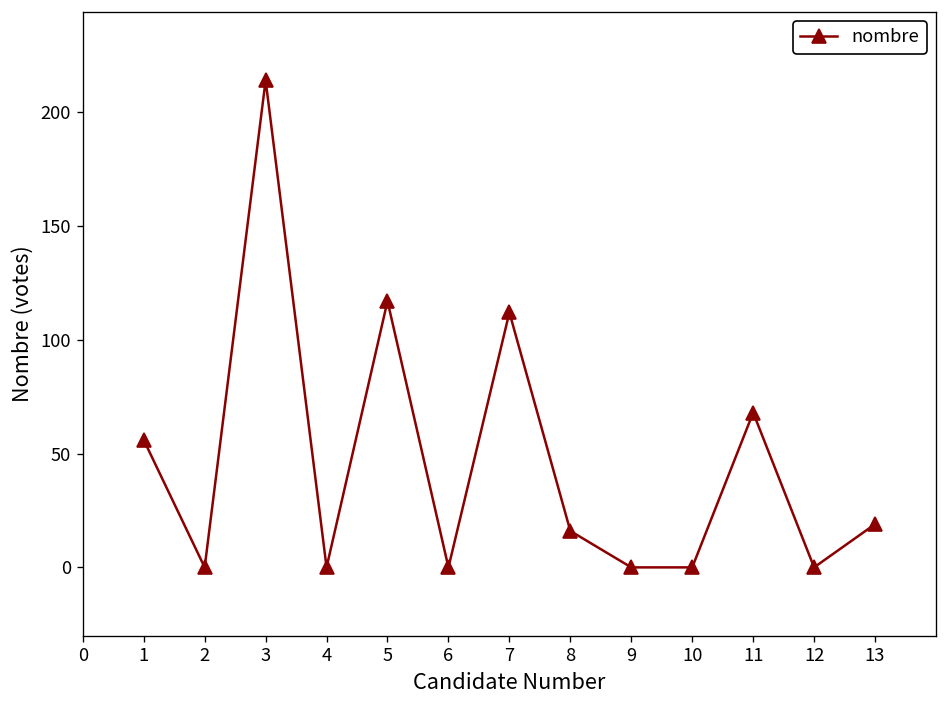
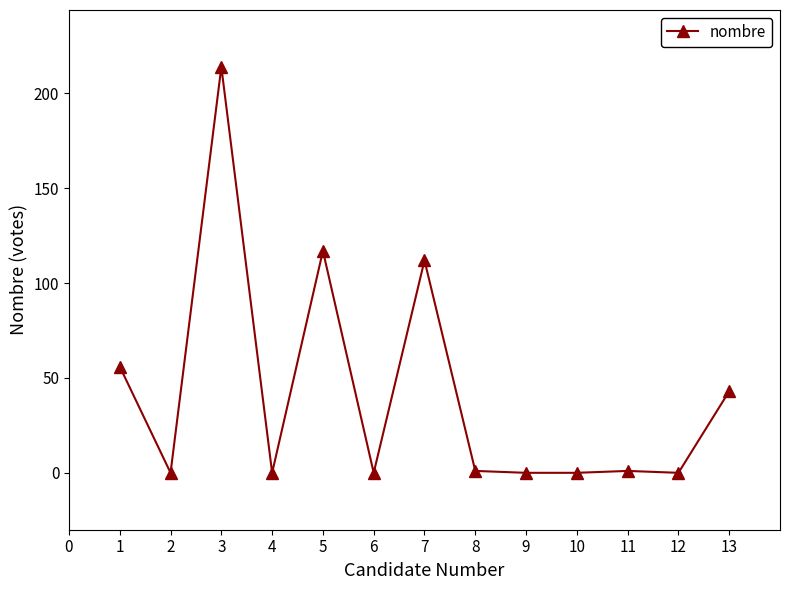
  {
    "1": 56,
    "2": 0,
    "3": 214,
    "4": 0,
    "5": 117,
    "6": 0,
    "7": 112,
-   "8": 16,
+   "8": 1,
    "9": 0,
    "10": 0,
-   "11": 68,
+   "11": 1,
    "12": 0,
-   "13": 19
+   "13": 43
  }
